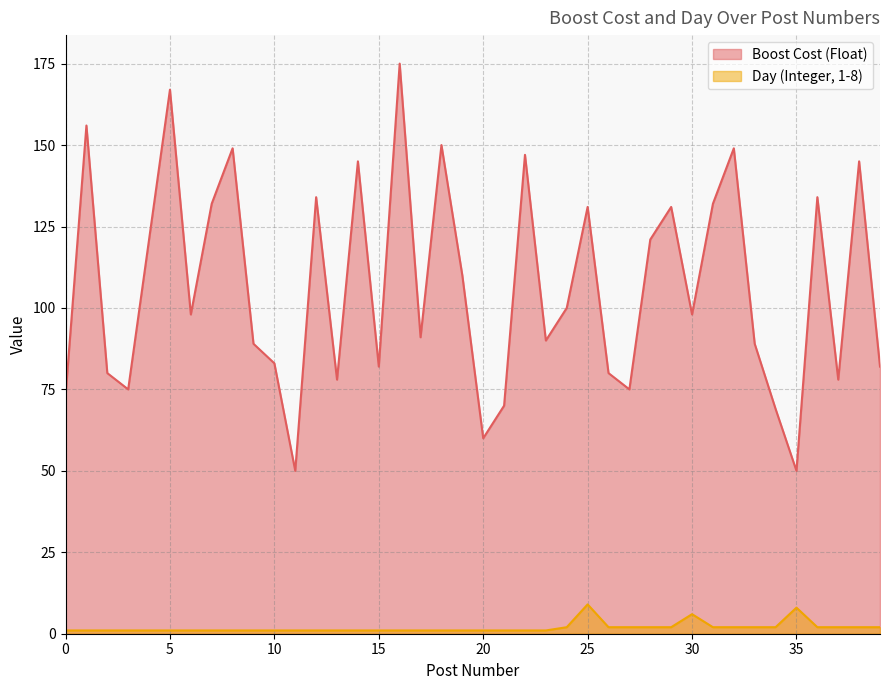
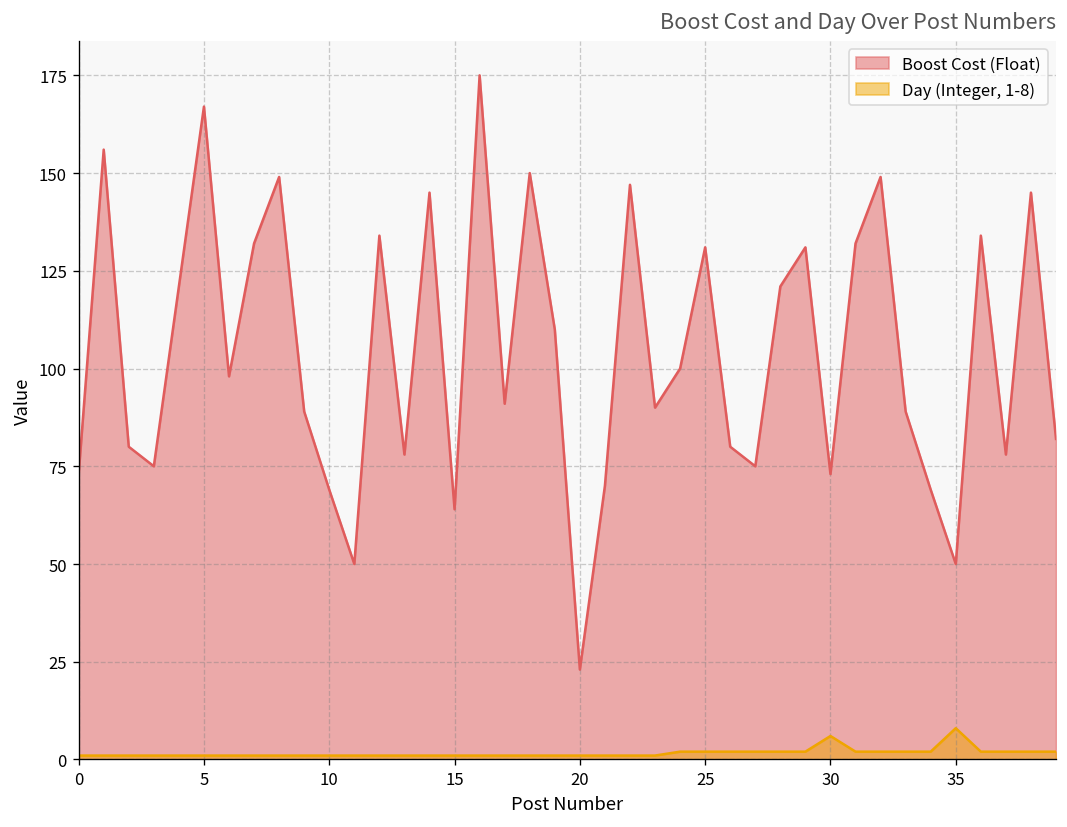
  {
    "Boost Cost (Float)": {
      "0": 73,
      "5": 167,
-     "10": 83,
-     "15": 82,
-     "20": 60,
+     "10": 69,
+     "15": 64,
+     "20": 23,
      "25": 131,
-     "30": 98,
+     "30": 73,
      "35": 50
    },
    "Day (Integer, 1-8)": {
      "0": 1,
      "5": 1,
      "10": 1,
      "15": 1,
      "20": 1,
-     "25": 9,
+     "25": 2,
      "30": 6,
      "35": 8
    }
  }
